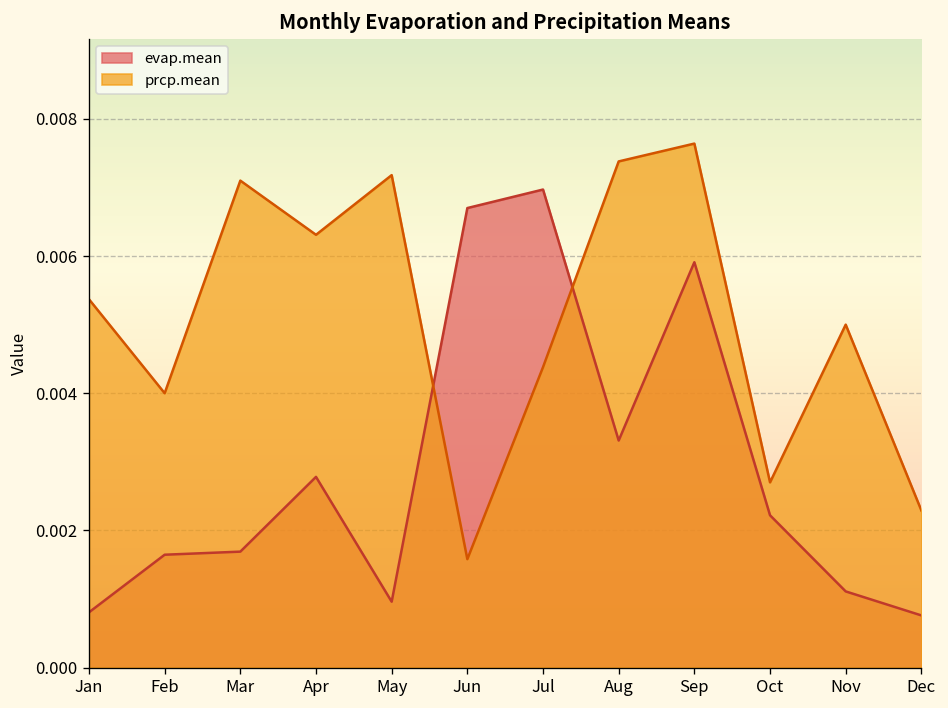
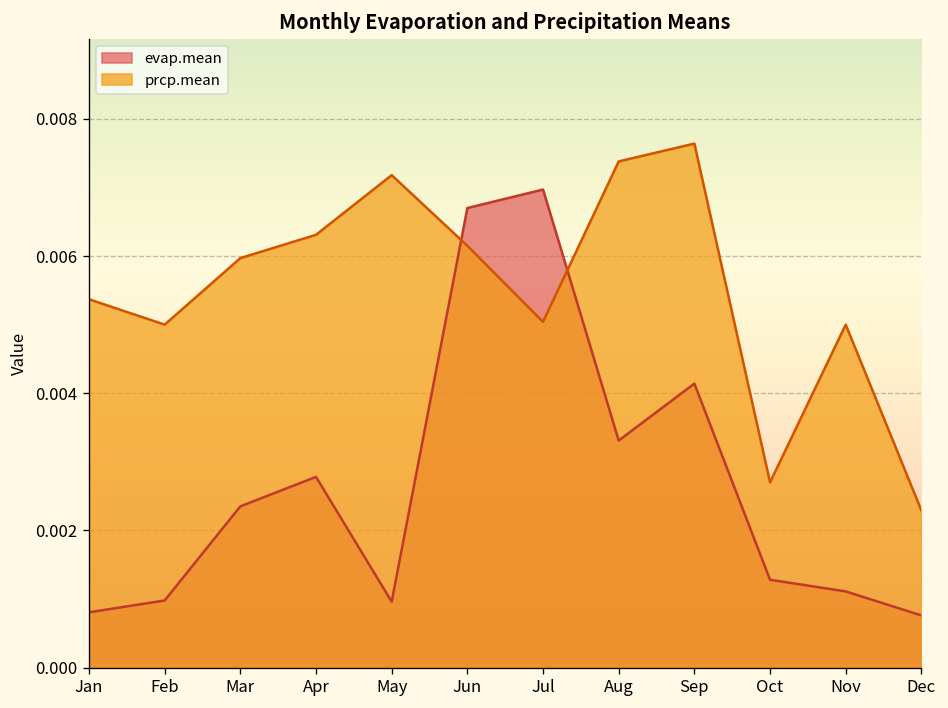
  {
    "evap.mean": {
      "Jan": 0.0008,
-     "Feb": 0.0016,
-     "Mar": 0.0017,
+     "Feb": 0.0010,
+     "Mar": 0.0024,
      "Apr": 0.0028,
      "May": 0.0010,
      "Jun": 0.0067,
      "Jul": 0.0070,
      "Aug": 0.0033,
-     "Sep": 0.0059,
-     "Oct": 0.0022,
+     "Sep": 0.0041,
+     "Oct": 0.0013,
      "Nov": 0.0011,
      "Dec": 0.0008
    },
    "prcp.mean": {
      "Jan": 0.0054,
-     "Feb": 0.004,
-     "Mar": 0.0071,
+     "Feb": 0.005,
+     "Mar": 0.0060,
      "Apr": 0.0063,
      "May": 0.0072,
-     "Jun": 0.0016,
-     "Jul": 0.0044,
+     "Jun": 0.0062,
+     "Jul": 0.0050,
      "Aug": 0.0074,
      "Sep": 0.0076,
      "Oct": 0.0027,
      "Nov": 0.0050,
      "Dec": 0.0023
    }
  }
